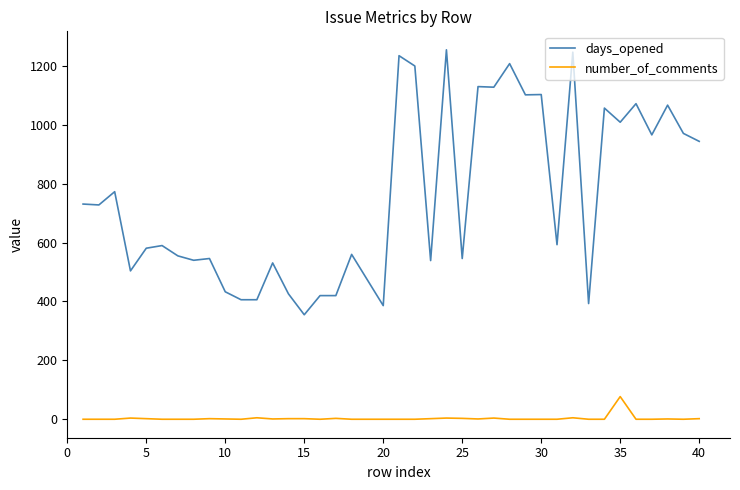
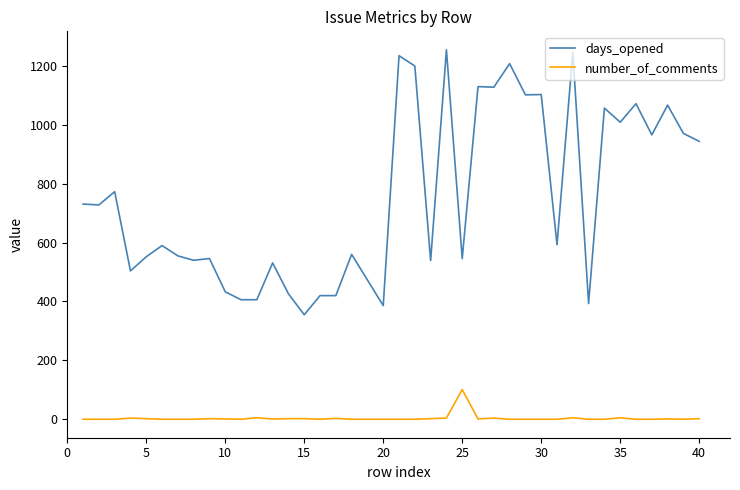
  {
    "days_opened": {
-     "5": 580,
+     "5": 550,
      "10": 430,
      "15": 360,
      "20": 390,
      "25": 550,
      "30": 1100,
      "35": 1010,
      "40": 940
    },
    "number_of_comments": {
      "5": 0,
      "10": 0,
      "15": 0,
      "20": 0,
-     "25": 0,
+     "25": 100,
      "30": 0,
-     "35": 80,
+     "35": 10,
      "40": 0
    }
  }
